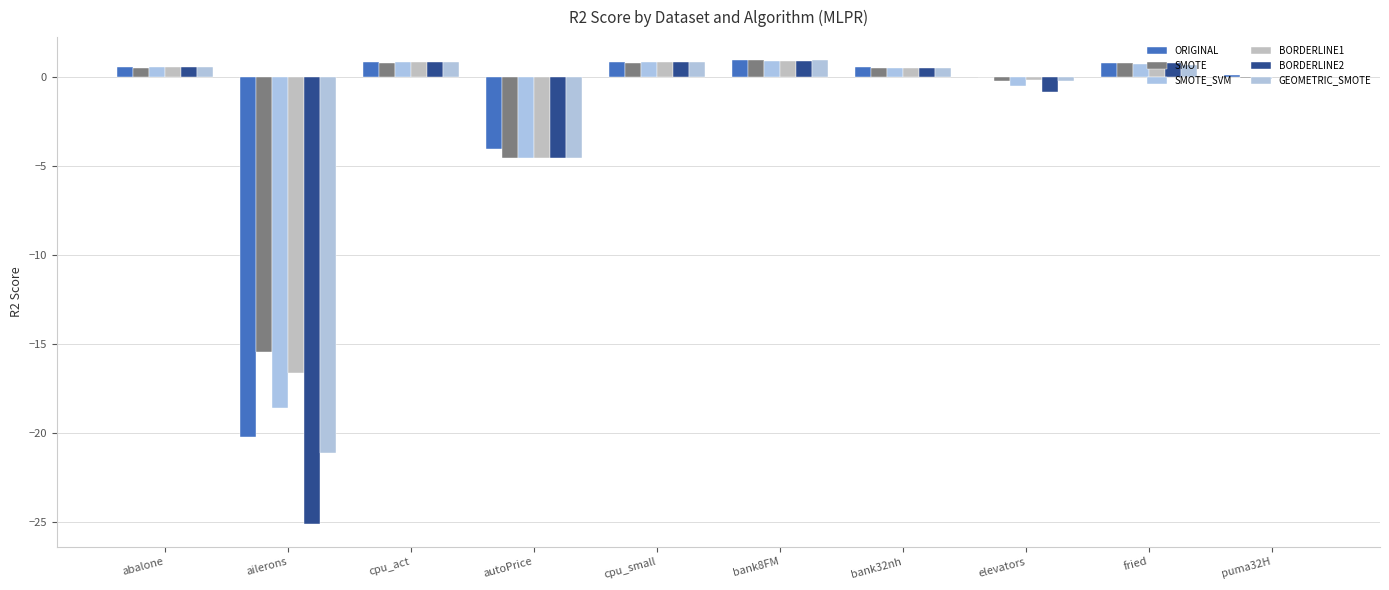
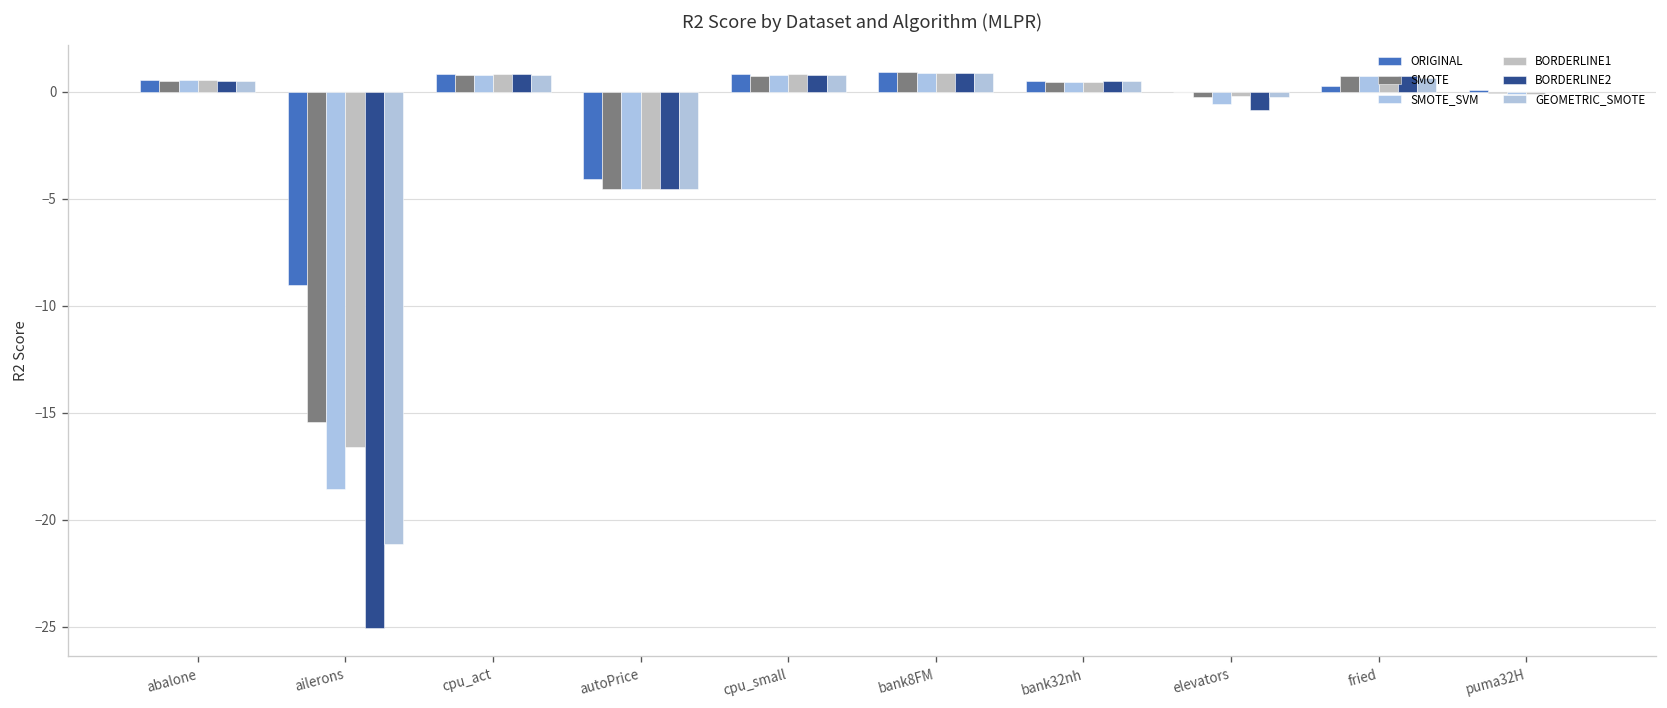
  {
    "ORIGINAL": {
      "abalone": 0.5,
-     "ailerons": -20.2,
+     "ailerons": -9.0,
      "cpu_act": 0.8,
      "autoPrice": -4.1,
      "cpu_small": 0.8,
      "bank8FM": 0.9,
      "bank32nh": 0.5,
-     "fried": 0.8
+     "fried": 0.3
    },
    "SMOTE": {
      "abalone": 0.5,
      "ailerons": -15.4,
      "cpu_act": 0.8,
      "autoPrice": -4.5,
      "cpu_small": 0.8,
      "bank8FM": 0.9,
      "bank32nh": 0.5,
      "elevators": -0.2,
      "fried": 0.8
    },
    "BORDERLINE2": {
      "abalone": 0.5,
      "ailerons": -25.1,
      "cpu_act": 0.8,
      "autoPrice": -4.5,
      "cpu_small": 0.8,
      "bank8FM": 0.9,
      "bank32nh": 0.5,
      "elevators": -0.8,
      "fried": 0.8
    }
  }
